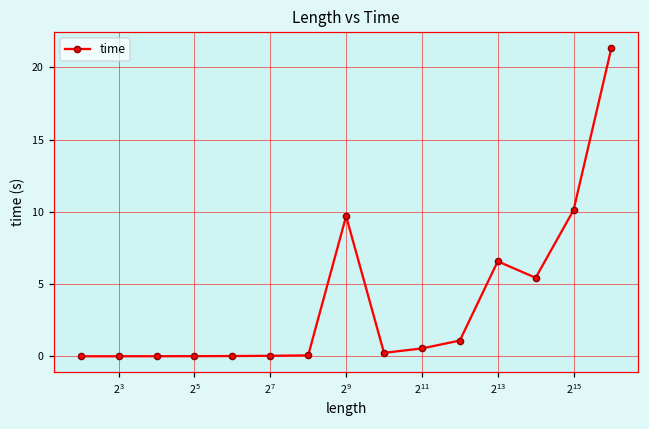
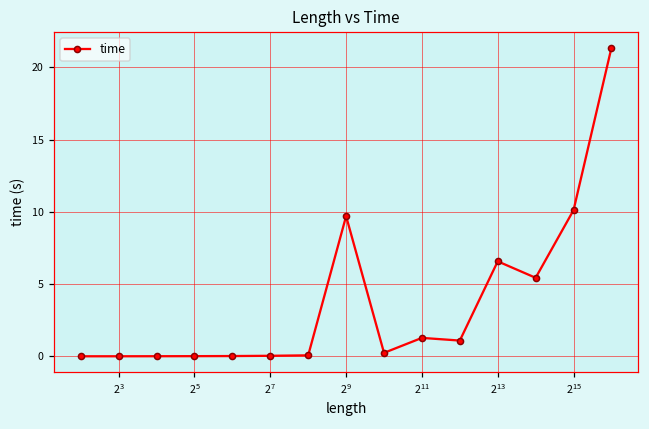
  {
    "2^3": 0.0,
    "2^5": 0.0,
    "2^7": 0.0,
    "2^9": 9.7,
-   "2^11": 0.5,
+   "2^11": 1.3,
    "2^13": 6.6,
    "2^15": 10.1
  }
